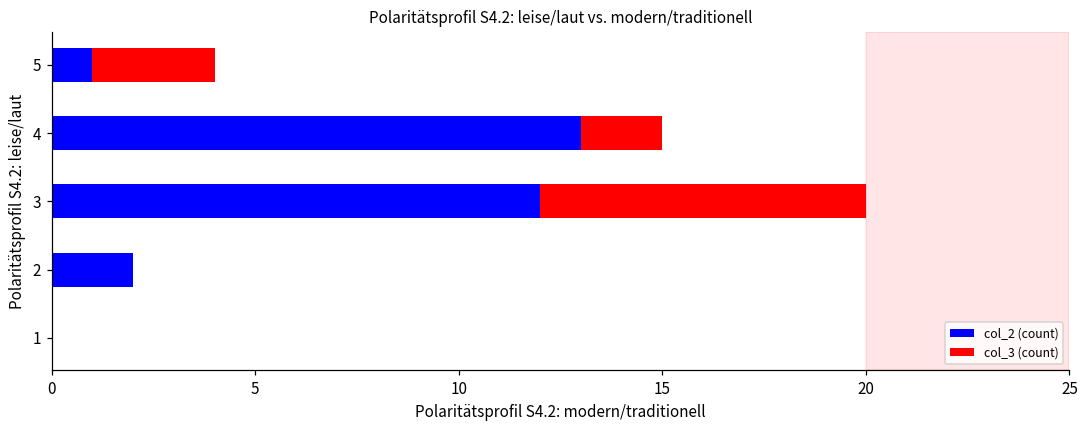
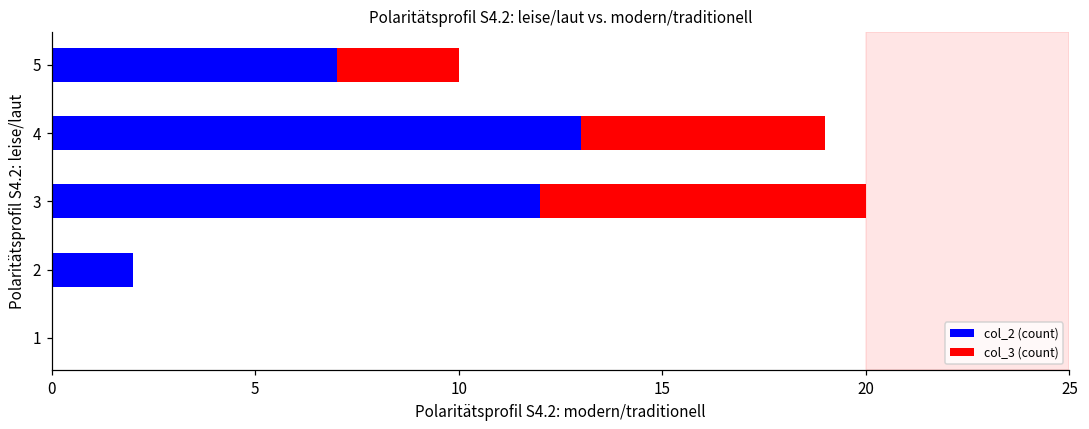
  {
    "col_2 (count)": {
-     "5": 1,
+     "5": 7,
      "4": 13,
      "3": 12,
      "2": 2,
      "1": 0
    },
    "col_3 (count)": {
      "5": 3,
-     "4": 2,
+     "4": 6,
      "3": 8,
      "2": 0,
      "1": 0
    }
  }
